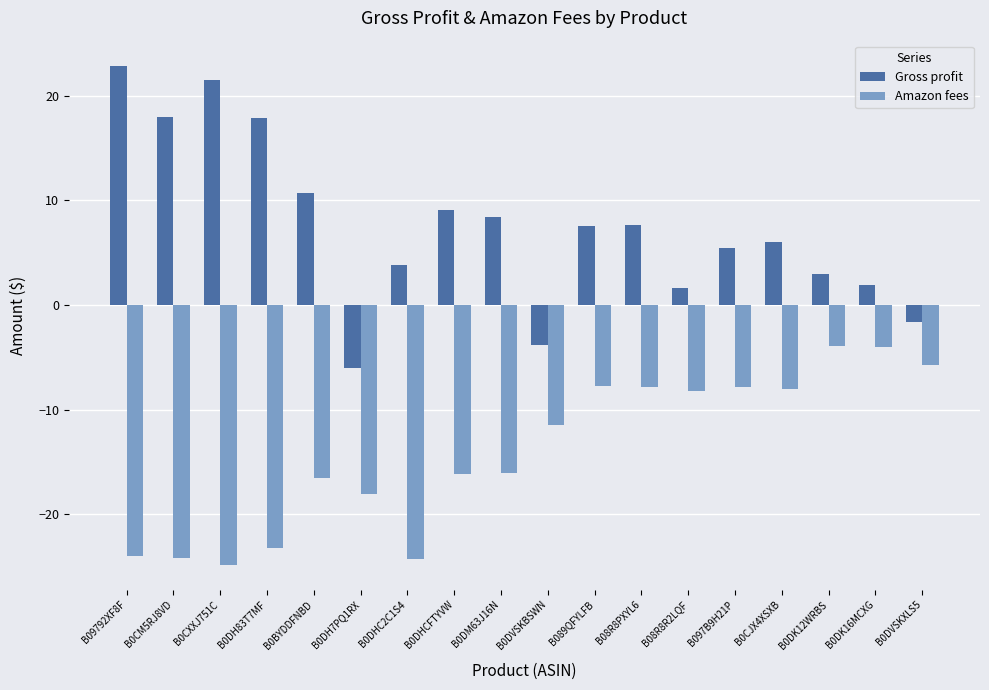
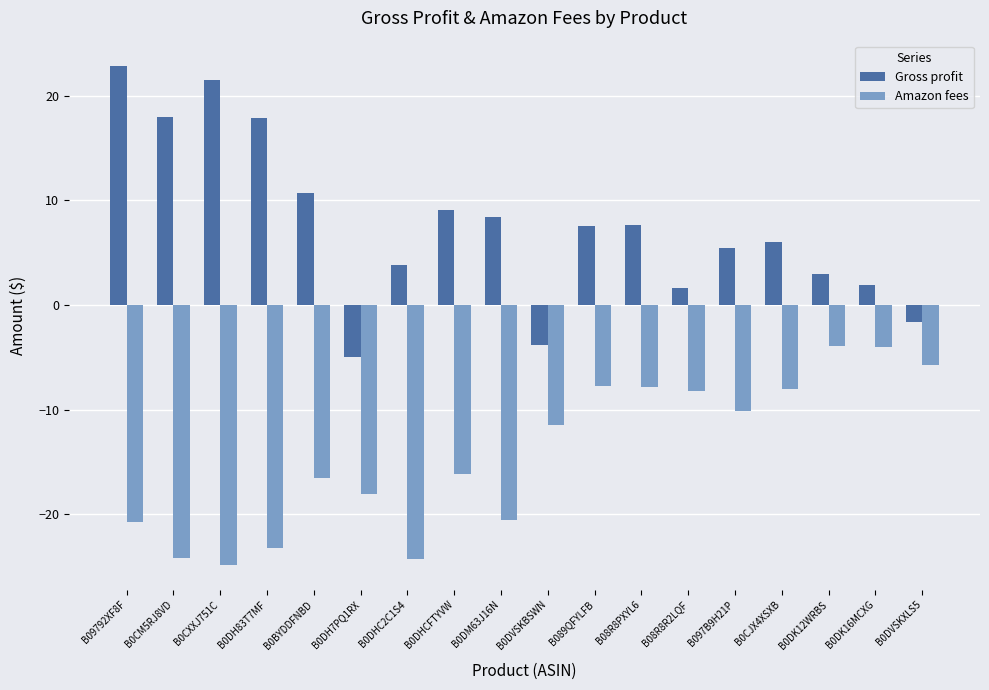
  {
    "Gross profit": {
      "B09792XF8F": 23,
      "B0CM5RJ8VD": 18,
      "B0CXXJ751C": 21.5,
      "B0DH83T7MF": 18,
      "B0BYDDFNBD": 10.7,
-     "B0DH7PQ1RX": -6,
+     "B0DH7PQ1RX": -5,
      "B0DHC2C1S4": 4,
      "B0DHCFTYVW": 9,
      "B0DM63J16N": 8.4,
      "B0DVSKBSWN": -4,
      "B089QFYLFB": 7.5,
      "B08R8PXYL6": 7.6,
      "B08R8R2LQF": 1.6,
      "B097B9H21P": 5.5,
      "B0CJX4XSXB": 6,
      "B0DK12WRBS": 3,
      "B0DK16MCXG": 2,
      "B0DVSKXLS5": -1.6
    },
    "Amazon fees": {
-     "B09792XF8F": -24.0,
+     "B09792XF8F": -20.8,
      "B0CM5RJ8VD": -24.1,
      "B0CXXJ751C": -24.8,
      "B0DH83T7MF": -23.3,
      "B0BYDDFNBD": -16.5,
      "B0DH7PQ1RX": -18.1,
      "B0DHC2C1S4": -24.3,
      "B0DHCFTYVW": -16.1,
-     "B0DM63J16N": -16.1,
+     "B0DM63J16N": -20.5,
      "B0DVSKBSWN": -11.5,
      "B089QFYLFB": -7.8,
      "B08R8PXYL6": -7.8,
      "B08R8R2LQF": -8.2,
-     "B097B9H21P": -7.8,
+     "B097B9H21P": -10.1,
      "B0CJX4XSXB": -8.1,
      "B0DK12WRBS": -3.9,
      "B0DK16MCXG": -4.0,
      "B0DVSKXLS5": -5.8
    }
  }
